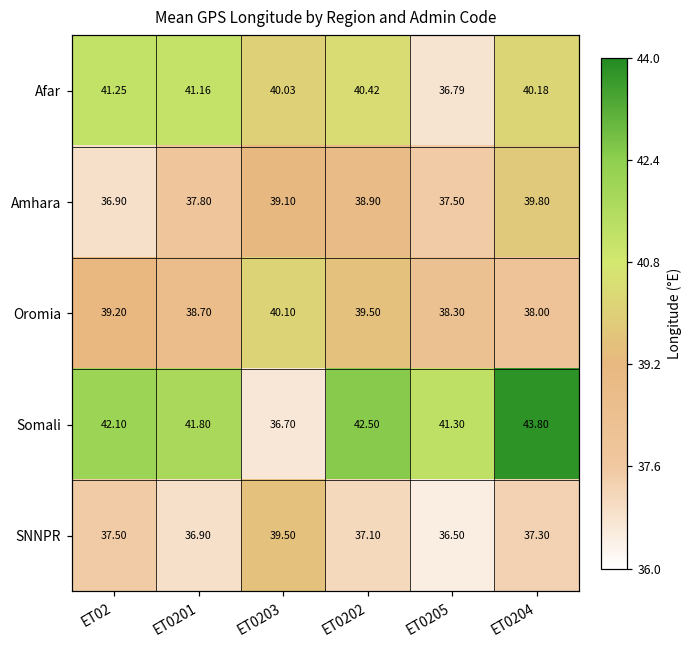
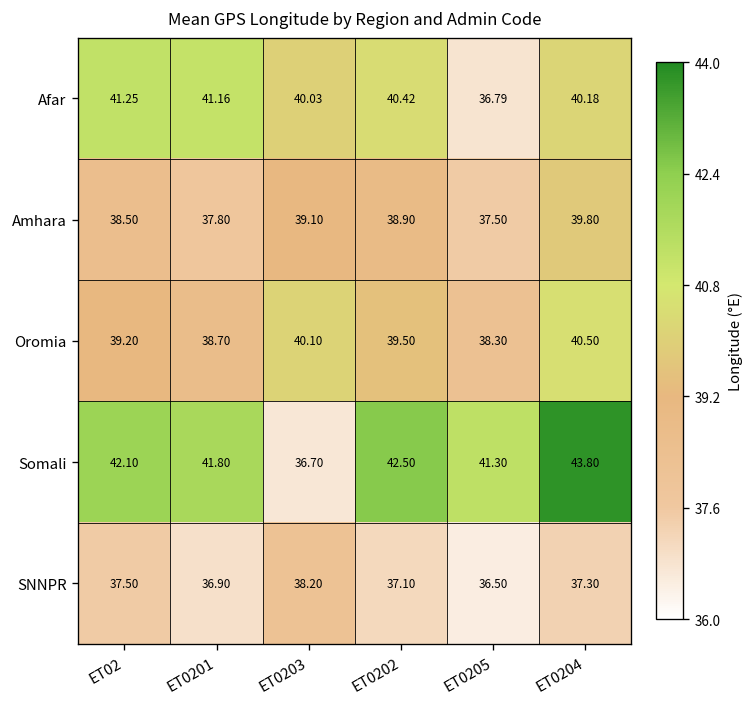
  {
    "Afar": {
      "ET02": 41.25,
      "ET0201": 41.16,
      "ET0203": 40.03,
      "ET0202": 40.42,
      "ET0205": 36.79,
      "ET0204": 40.18
    },
    "Amhara": {
-     "ET02": 36.90,
+     "ET02": 38.50,
      "ET0201": 37.80,
      "ET0203": 39.10,
      "ET0202": 38.90,
      "ET0205": 37.50,
      "ET0204": 39.80
    },
    "Oromia": {
      "ET02": 39.20,
      "ET0201": 38.70,
      "ET0203": 40.10,
      "ET0202": 39.50,
      "ET0205": 38.30,
-     "ET0204": 38.00
+     "ET0204": 40.50
    },
    "Somali": {
      "ET02": 42.10,
      "ET0201": 41.80,
      "ET0203": 36.70,
      "ET0202": 42.50,
      "ET0205": 41.30,
      "ET0204": 43.80
    },
    "SNNPR": {
      "ET02": 37.50,
      "ET0201": 36.90,
-     "ET0203": 39.50,
+     "ET0203": 38.20,
      "ET0202": 37.10,
      "ET0205": 36.50,
      "ET0204": 37.30
    }
  }
